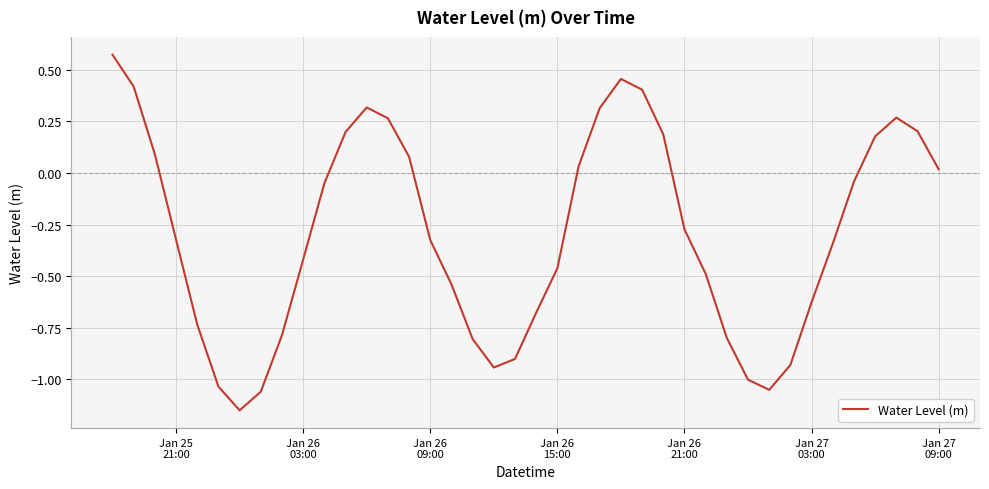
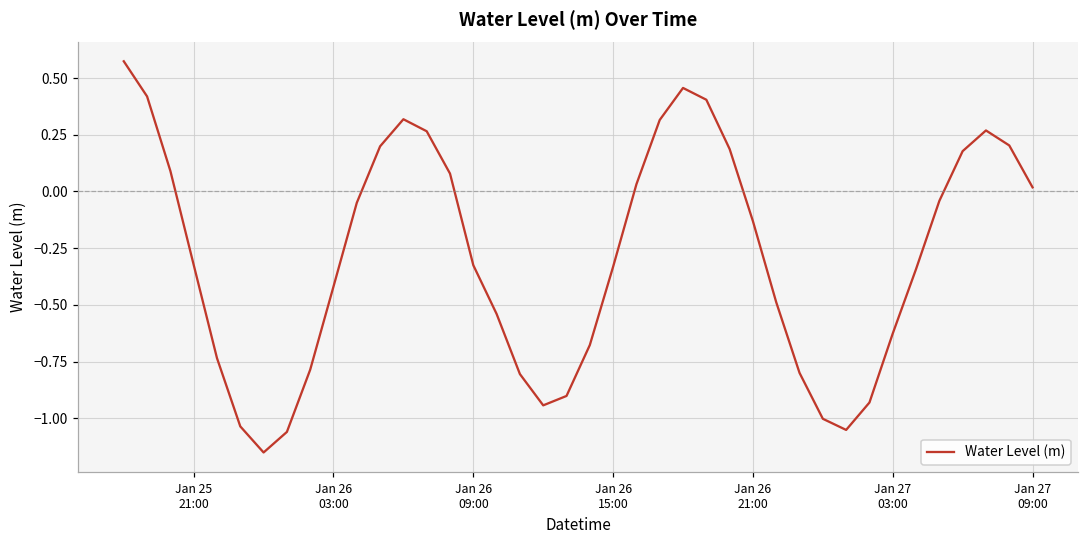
  {
    "Jan 25 21:00": -0.32,
    "Jan 26 03:00": -0.42,
    "Jan 26 09:00": -0.33,
-   "Jan 26 15:00": -0.46,
-   "Jan 26 21:00": -0.27,
+   "Jan 26 15:00": -0.33,
+   "Jan 26 21:00": -0.13,
    "Jan 27 03:00": -0.63,
    "Jan 27 09:00": 0.02
  }
